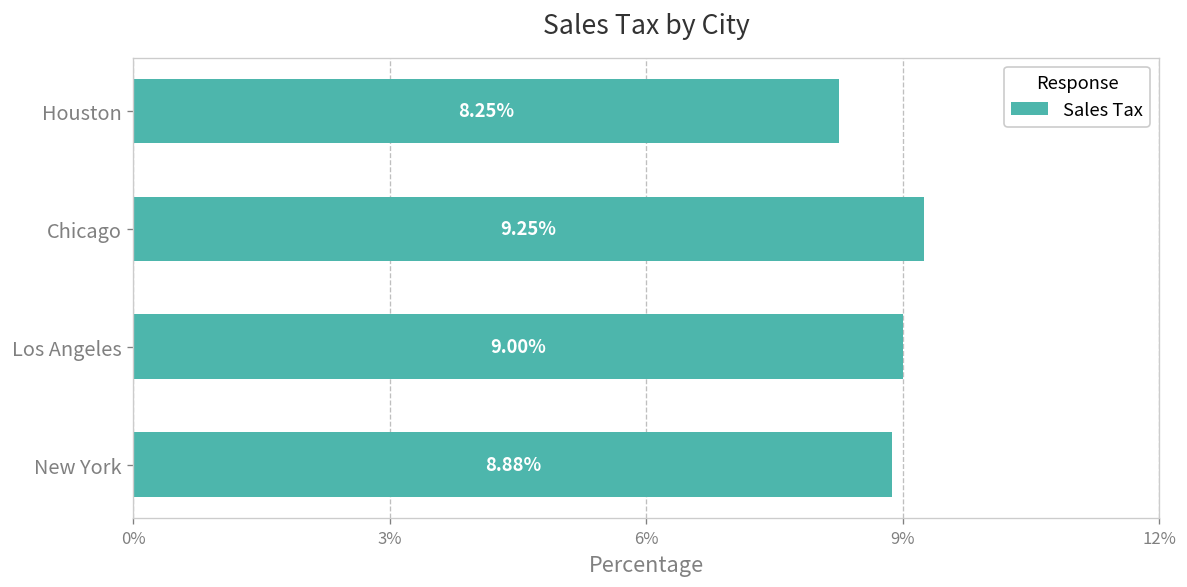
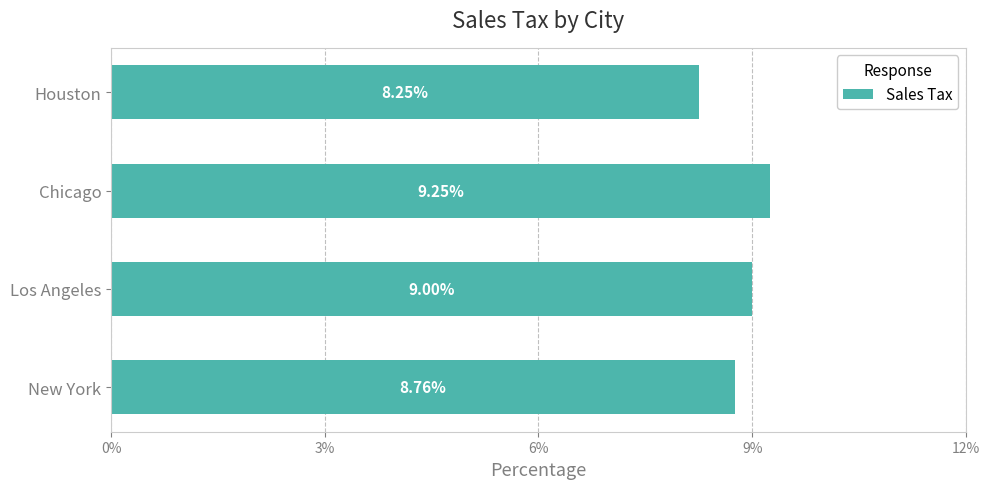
  {
    "Houston": "8.25%",
    "Chicago": "9.25%",
    "Los Angeles": "9.00%",
-   "New York": "8.88%"
+   "New York": "8.76%"
  }
